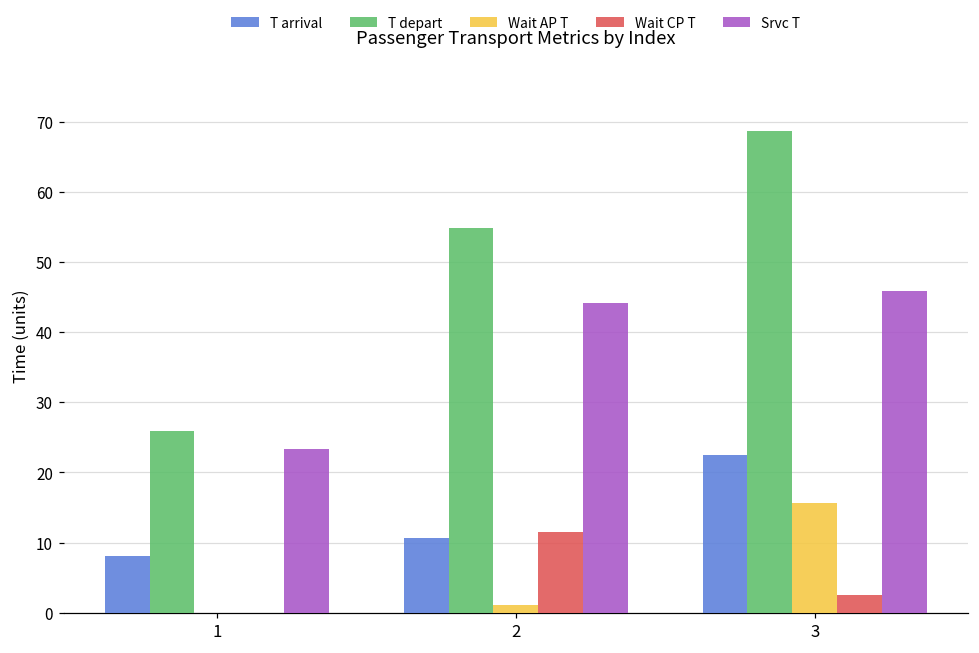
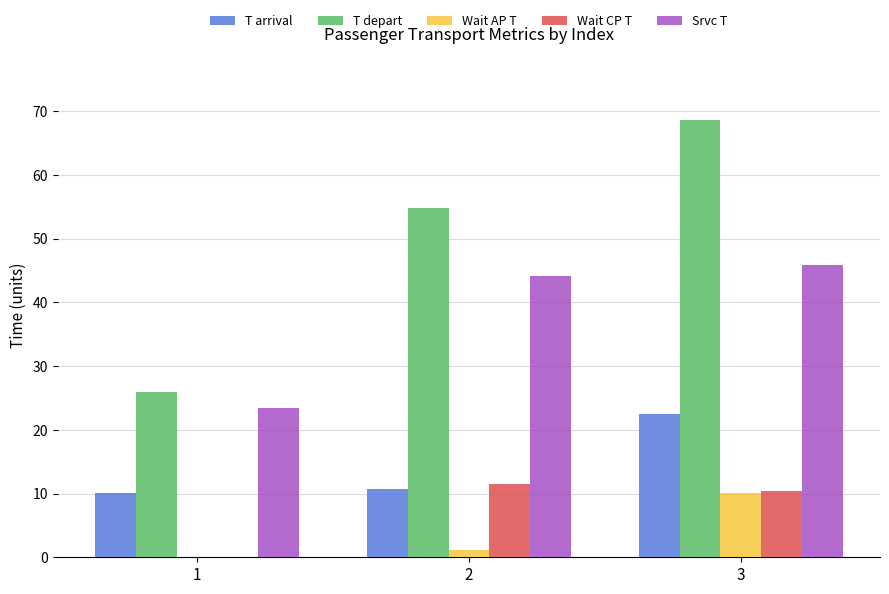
  {
    "T arrival": {
-     "1": 8,
+     "1": 10,
      "2": 11,
      "3": 23
    },
    "T depart": {
      "1": 26,
      "2": 55,
      "3": 69
    },
    "Wait AP T": {
      "1": 0,
      "2": 1,
-     "3": 16
+     "3": 10
    },
    "Wait CP T": {
      "1": 0,
      "2": 11,
-     "3": 3
+     "3": 10
    },
    "Srvc T": {
      "1": 23,
      "2": 44,
      "3": 46
    }
  }
